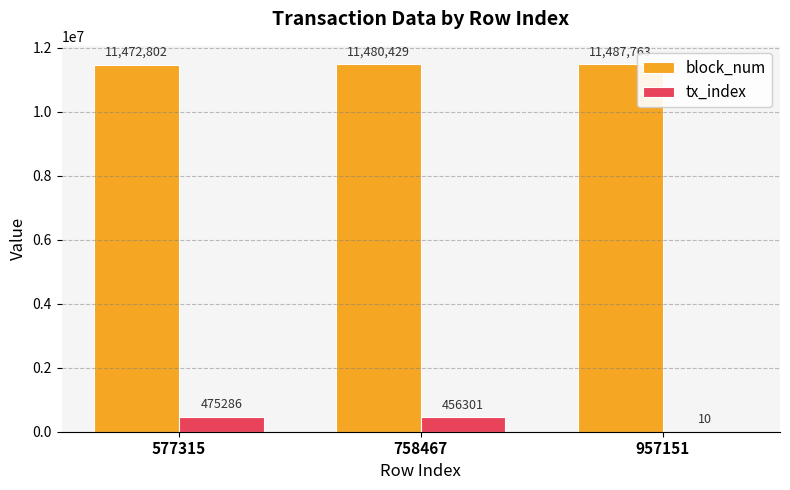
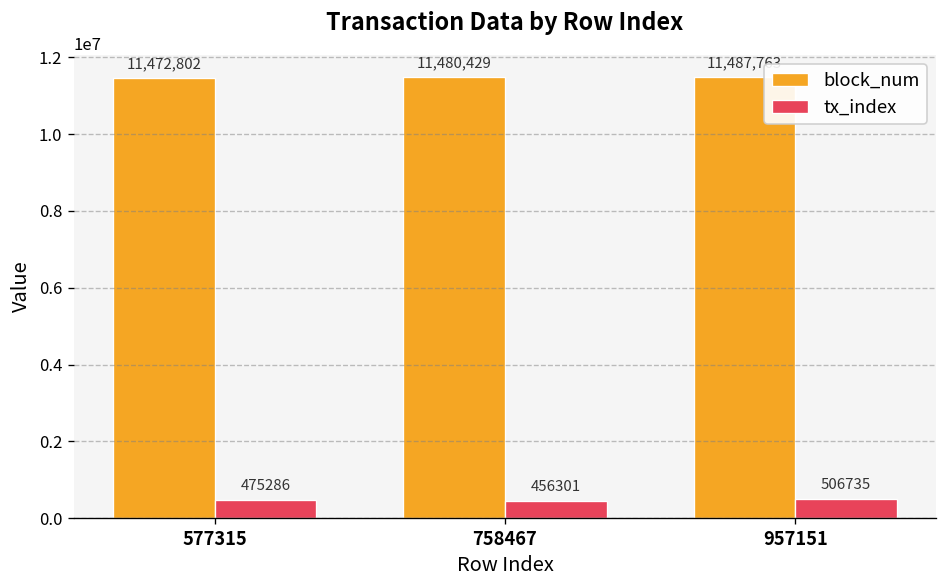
  {
    "block_num": {
      "577315": "11,472,802",
      "758467": "11,480,429"
    },
    "tx_index": {
      "577315": "475286",
      "758467": "456301",
-     "957151": "10"
+     "957151": "506735"
    }
  }
